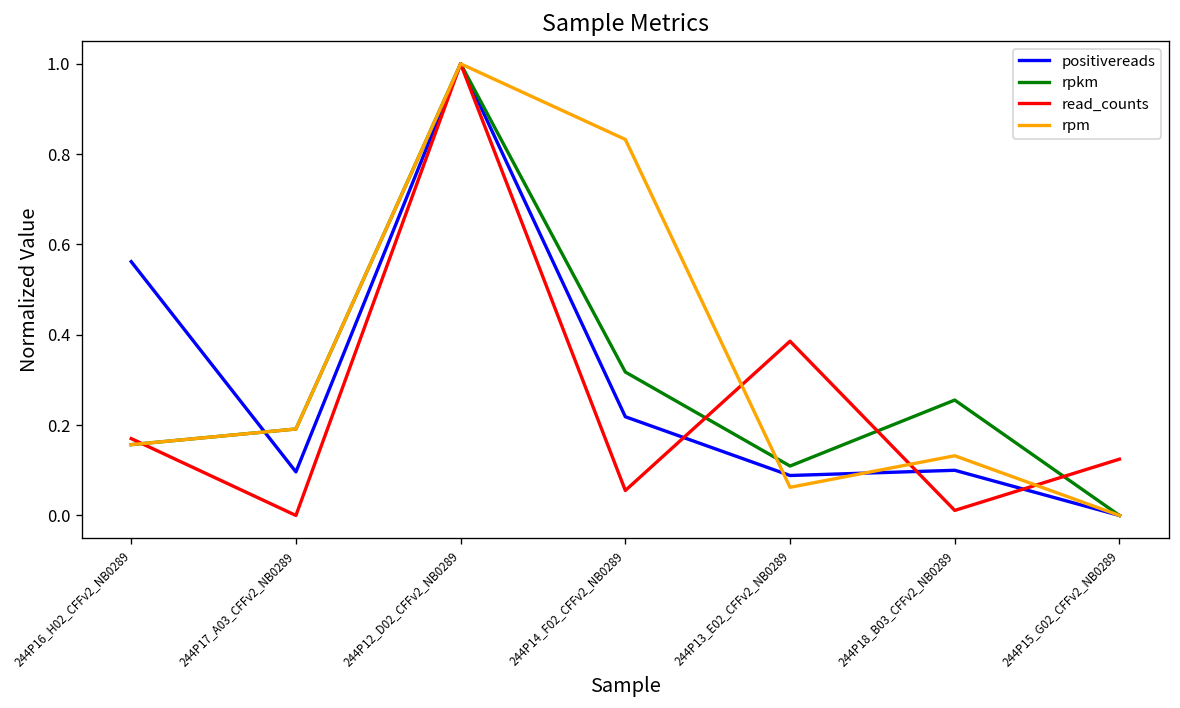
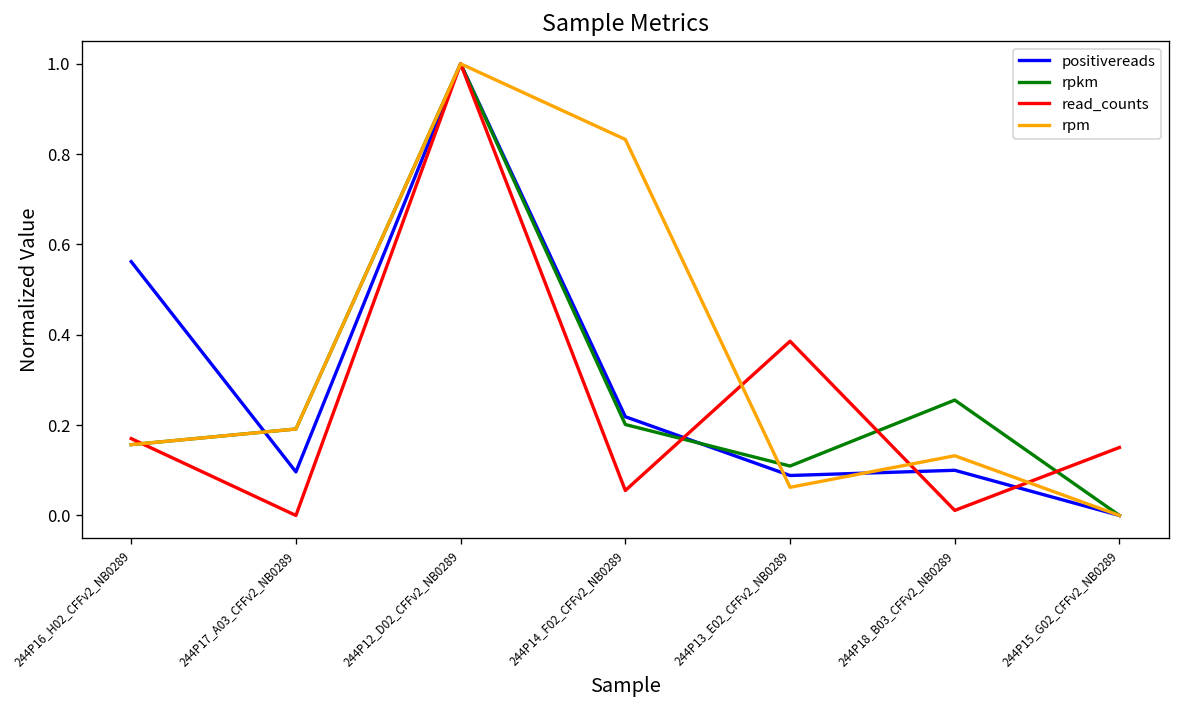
  {
    "positivereads": {
      "244P16_H02_CFFv2_NB0289": 0.56,
      "244P17_A03_CFFv2_NB0289": 0.10,
      "244P14_F02_CFFv2_NB0289": 0.22,
      "244P13_E02_CFFv2_NB0289": 0.09,
      "244P18_B03_CFFv2_NB0289": 0.10
    },
    "rpkm": {
-     "244P14_F02_CFFv2_NB0289": 0.32,
+     "244P14_F02_CFFv2_NB0289": 0.20,
      "244P13_E02_CFFv2_NB0289": 0.11,
      "244P18_B03_CFFv2_NB0289": 0.26
    },
    "read_counts": {
      "244P16_H02_CFFv2_NB0289": 0.17,
      "244P17_A03_CFFv2_NB0289": 0.00,
      "244P14_F02_CFFv2_NB0289": 0.06,
      "244P13_E02_CFFv2_NB0289": 0.39,
      "244P18_B03_CFFv2_NB0289": 0.01,
-     "244P15_G02_CFFv2_NB0289": 0.12
+     "244P15_G02_CFFv2_NB0289": 0.15
    },
    "rpm": {
      "244P14_F02_CFFv2_NB0289": 0.83,
      "244P13_E02_CFFv2_NB0289": 0.06,
      "244P18_B03_CFFv2_NB0289": 0.13
    }
  }
